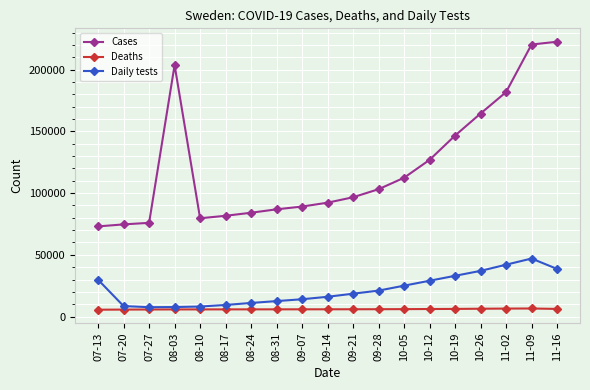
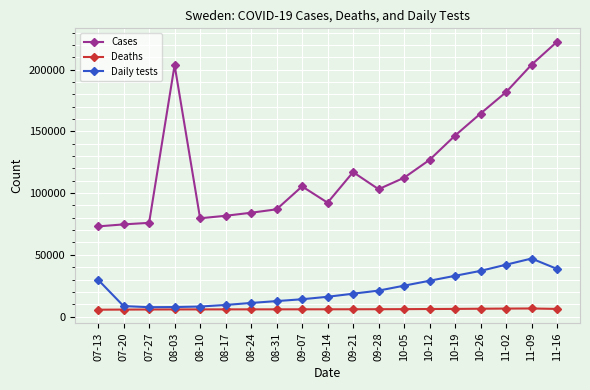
  {
    "Cases": {
      "07-13": 73000,
      "07-20": 75000,
      "07-27": 76000,
      "08-03": 204000,
      "08-10": 80000,
      "08-17": 82000,
      "08-24": 84000,
      "08-31": 87000,
-     "09-07": 89000,
+     "09-07": 105000,
      "09-14": 92000,
-     "09-21": 97000,
+     "09-21": 117000,
      "09-28": 103000,
      "10-05": 112000,
      "10-12": 127000,
      "10-19": 147000,
      "10-26": 165000,
      "11-02": 182000,
-     "11-09": 220000,
+     "11-09": 204000,
      "11-16": 223000
    },
    "Deaths": {
      "07-13": 6000,
      "07-20": 6000,
      "08-10": 6000,
      "08-17": 6000,
      "08-24": 6000,
      "08-31": 6000,
      "09-07": 6000,
      "09-14": 6000,
      "09-21": 6000,
      "09-28": 6000,
      "10-05": 6000,
      "10-12": 6000,
      "10-19": 6000,
      "10-26": 6000,
      "11-02": 6000,
      "11-09": 7000,
      "11-16": 6000
    },
    "Daily tests": {
      "07-13": 30000,
      "07-20": 8000,
      "08-10": 8000,
      "08-17": 9000,
      "08-24": 11000,
      "08-31": 13000,
      "09-07": 14000,
      "09-14": 16000,
      "09-21": 19000,
      "09-28": 21000,
      "10-05": 25000,
      "10-12": 29000,
      "10-19": 33000,
      "10-26": 37000,
      "11-02": 42000,
      "11-09": 47000,
      "11-16": 39000
    }
  }
